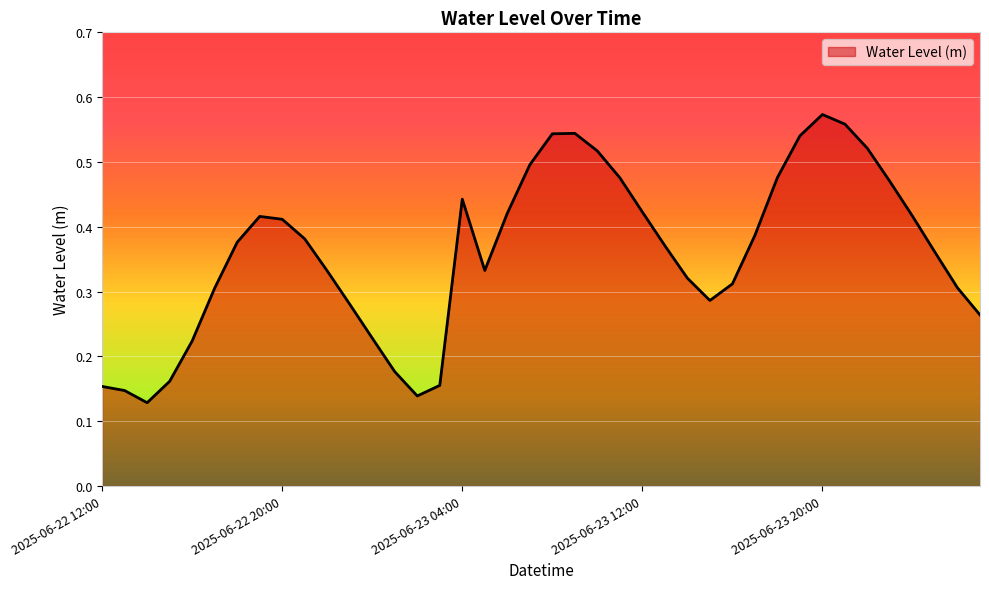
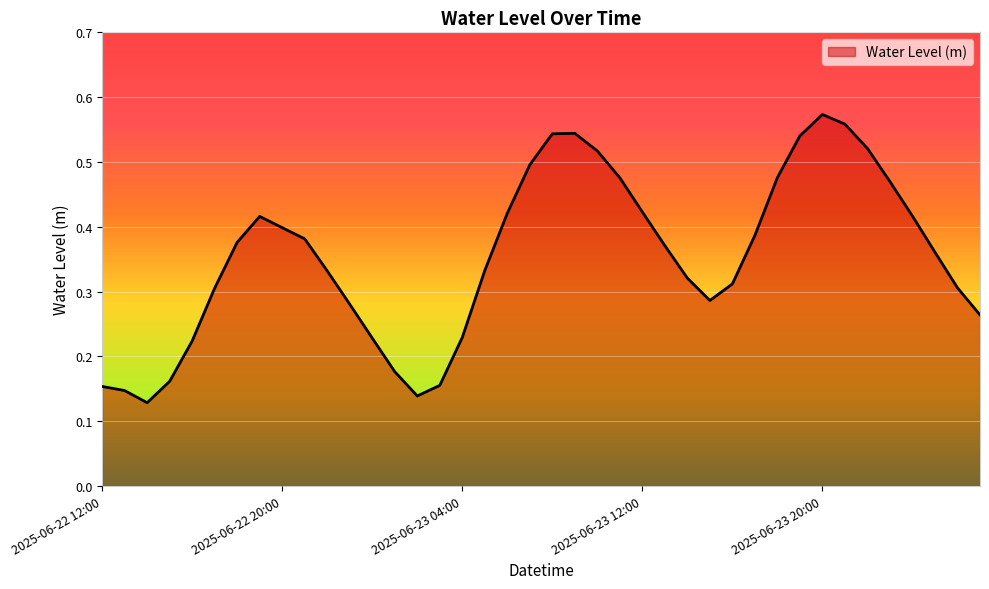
  {
    "2025-06-22 12:00": 0.15,
-   "2025-06-22 20:00": 0.41,
-   "2025-06-23 04:00": 0.44,
+   "2025-06-22 20:00": 0.40,
+   "2025-06-23 04:00": 0.23,
    "2025-06-23 12:00": 0.42,
    "2025-06-23 20:00": 0.57
  }
